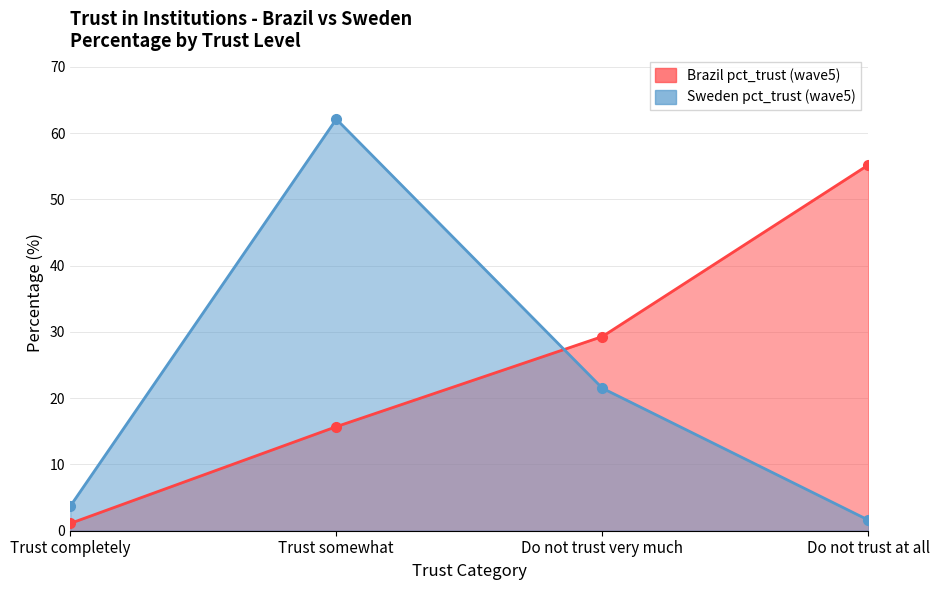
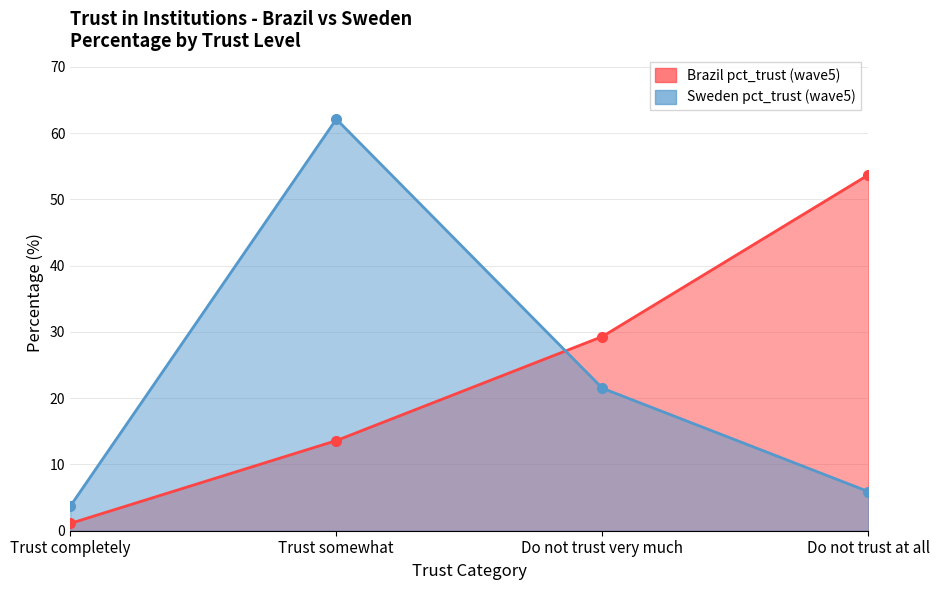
  {
    "Brazil pct_trust (wave5)": {
      "Trust completely": 1,
-     "Trust somewhat": 16,
+     "Trust somewhat": 14,
      "Do not trust very much": 29,
-     "Do not trust at all": 55
+     "Do not trust at all": 54
    },
    "Sweden pct_trust (wave5)": {
      "Trust completely": 4,
      "Trust somewhat": 62,
      "Do not trust very much": 22,
-     "Do not trust at all": 2
+     "Do not trust at all": 6
    }
  }
